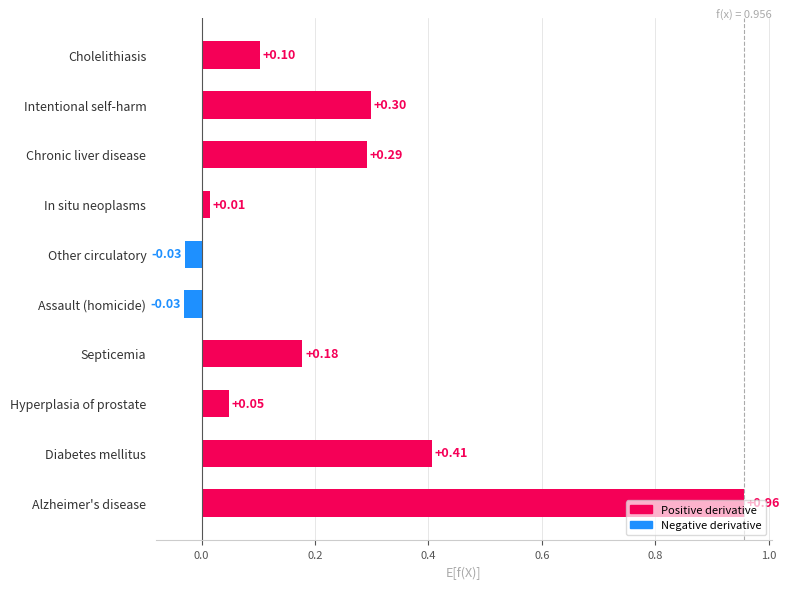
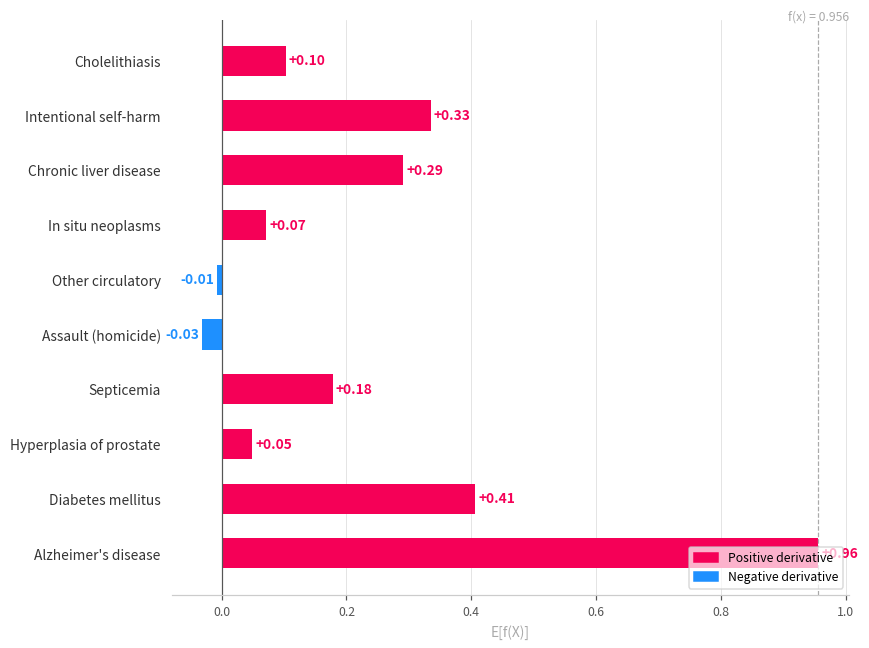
  {
    "Cholelithiasis": "+0.10",
-   "Intentional self-harm": "+0.30",
+   "Intentional self-harm": "+0.33",
    "Chronic liver disease": "+0.29",
-   "In situ neoplasms": "+0.01",
-   "Other circulatory": "-0.03",
+   "In situ neoplasms": "+0.07",
+   "Other circulatory": "-0.01",
    "Assault (homicide)": "-0.03",
    "Septicemia": "+0.18",
    "Hyperplasia of prostate": "+0.05",
    "Diabetes mellitus": "+0.41"
  }
